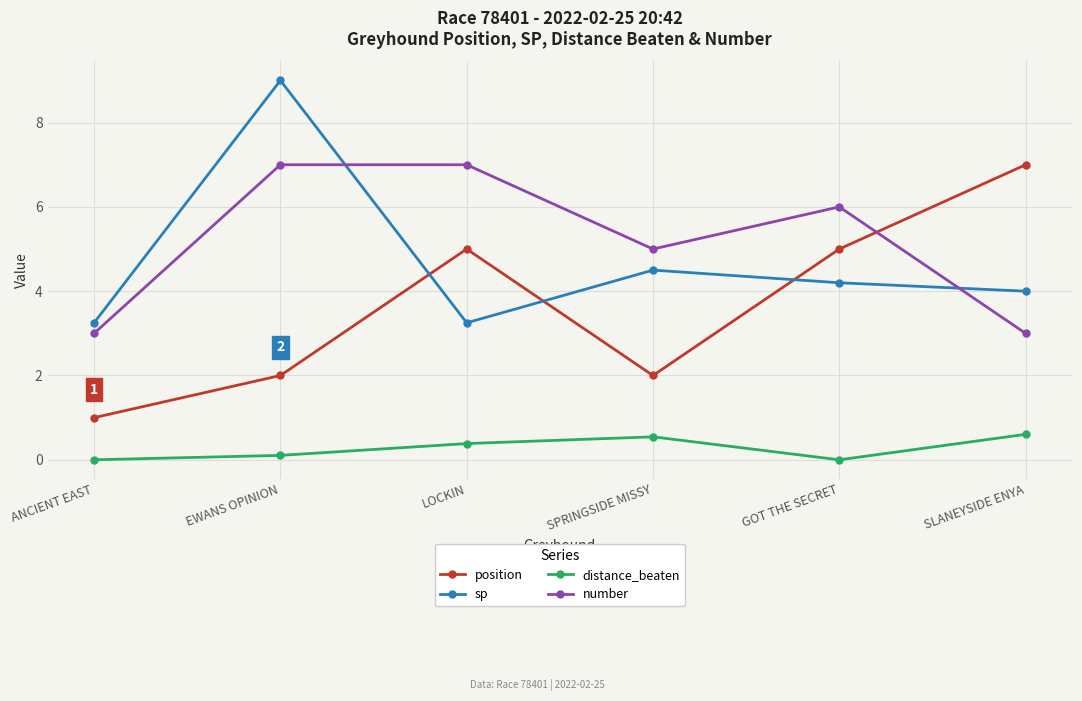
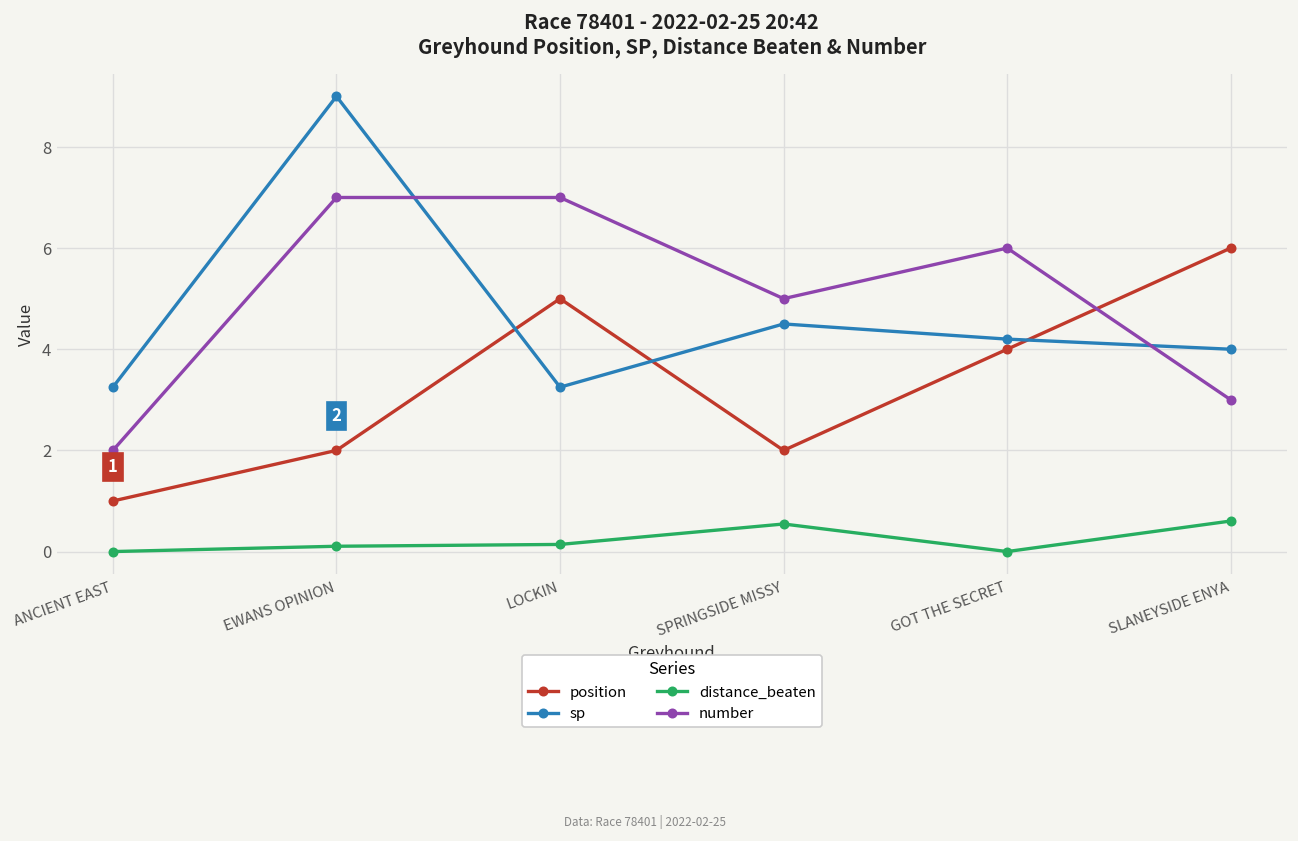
  {
    "position": {
      "LOCKIN": 5,
      "SPRINGSIDE MISSY": 2,
-     "GOT THE SECRET": 5,
-     "SLANEYSIDE ENYA": 7
+     "GOT THE SECRET": 4,
+     "SLANEYSIDE ENYA": 6
    },
    "sp": {
      "ANCIENT EAST": 3.3,
      "EWANS OPINION": 9.0,
      "LOCKIN": 3.3,
      "SPRINGSIDE MISSY": 4.5,
      "GOT THE SECRET": 4.2,
      "SLANEYSIDE ENYA": 4.0
    },
    "distance_beaten": {
      "ANCIENT EAST": 0.0,
      "EWANS OPINION": 0.1,
-     "LOCKIN": 0.4,
+     "LOCKIN": 0.1,
      "SPRINGSIDE MISSY": 0.5,
      "GOT THE SECRET": 0.0,
      "SLANEYSIDE ENYA": 0.6
    },
    "number": {
-     "ANCIENT EAST": 3,
+     "ANCIENT EAST": 2,
      "EWANS OPINION": 7,
      "LOCKIN": 7,
      "SPRINGSIDE MISSY": 5,
      "GOT THE SECRET": 6,
      "SLANEYSIDE ENYA": 3
    }
  }
